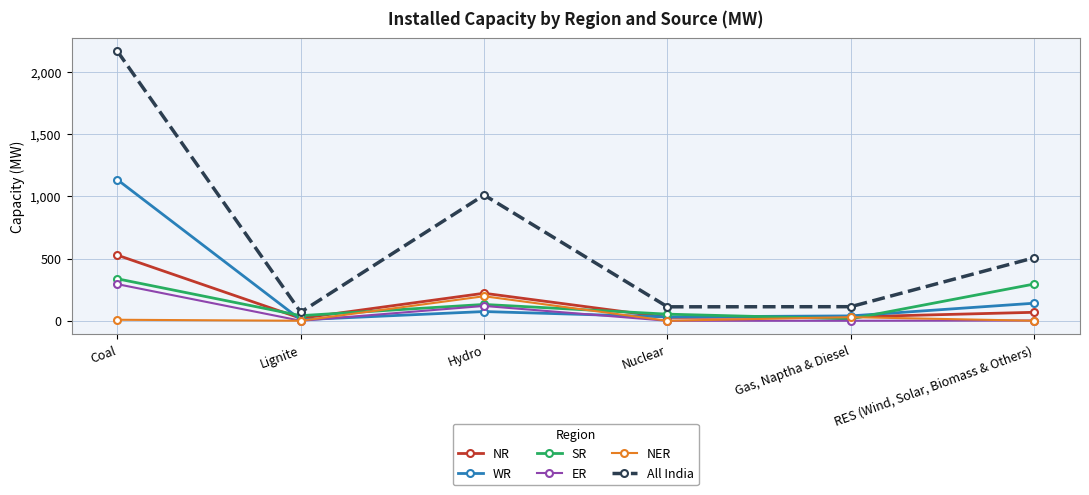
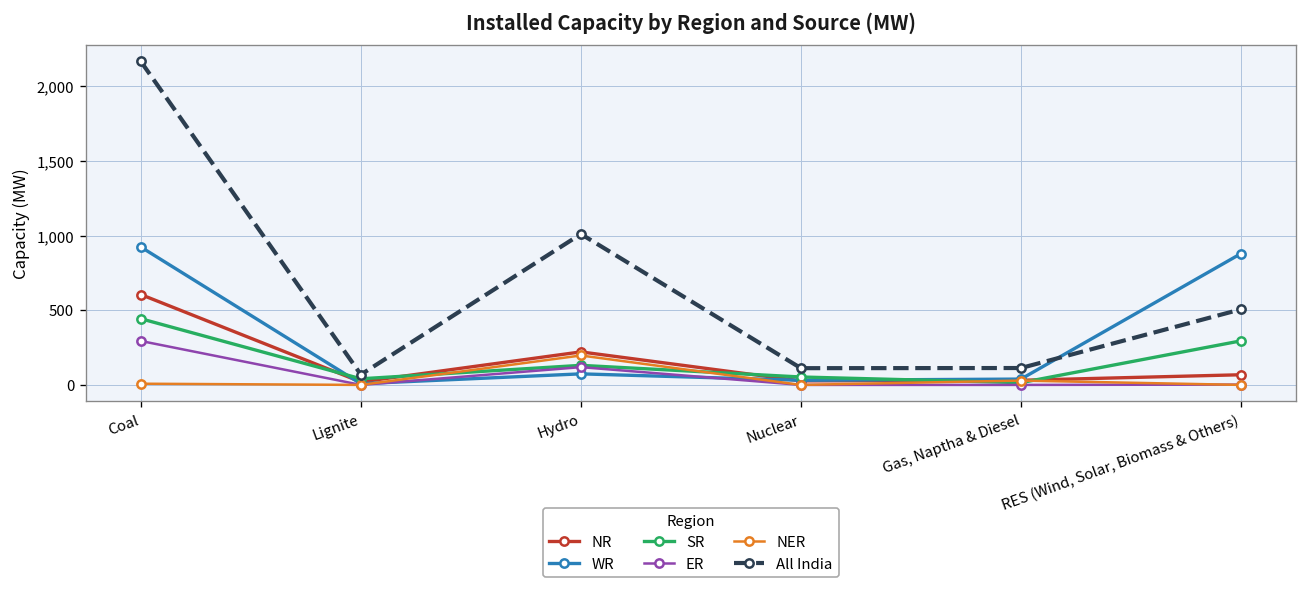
  {
    "NR": {
-     "Coal": "530",
+     "Coal": "610",
      "Hydro": "220",
      "RES (Wind, Solar, Biomass & Others)": "70"
    },
    "WR": {
-     "Coal": "1,130",
+     "Coal": "920",
      "Hydro": "70",
-     "RES (Wind, Solar, Biomass & Others)": "140"
+     "RES (Wind, Solar, Biomass & Others)": "880"
    },
    "SR": {
-     "Coal": "340",
+     "Coal": "440",
      "Lignite": "40",
      "Nuclear": "50",
      "RES (Wind, Solar, Biomass & Others)": "300"
    },
    "ER": {
      "Coal": "290"
    },
    "NER": {
      "Coal": "10",
      "Hydro": "200"
    },
    "All India": {
      "Coal": "2,170",
      "Lignite": "70",
      "Hydro": "1,010",
      "Nuclear": "110",
      "Gas, Naptha & Diesel": "110",
      "RES (Wind, Solar, Biomass & Others)": "510"
    }
  }
